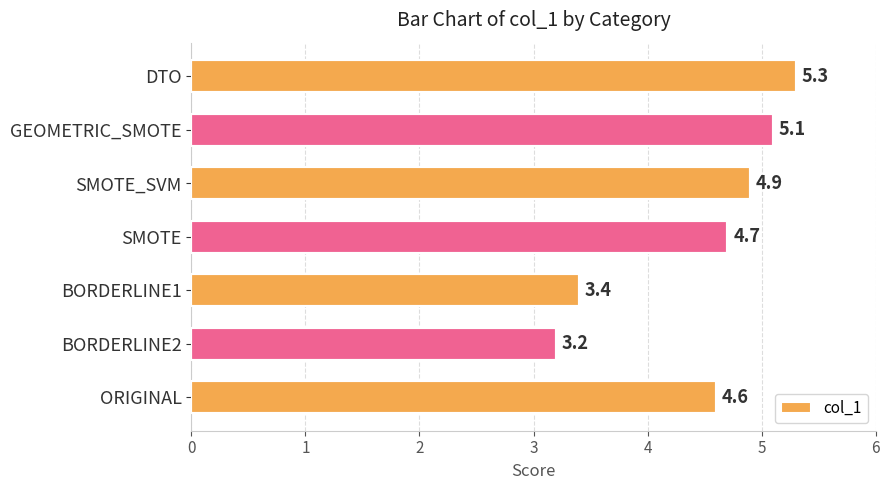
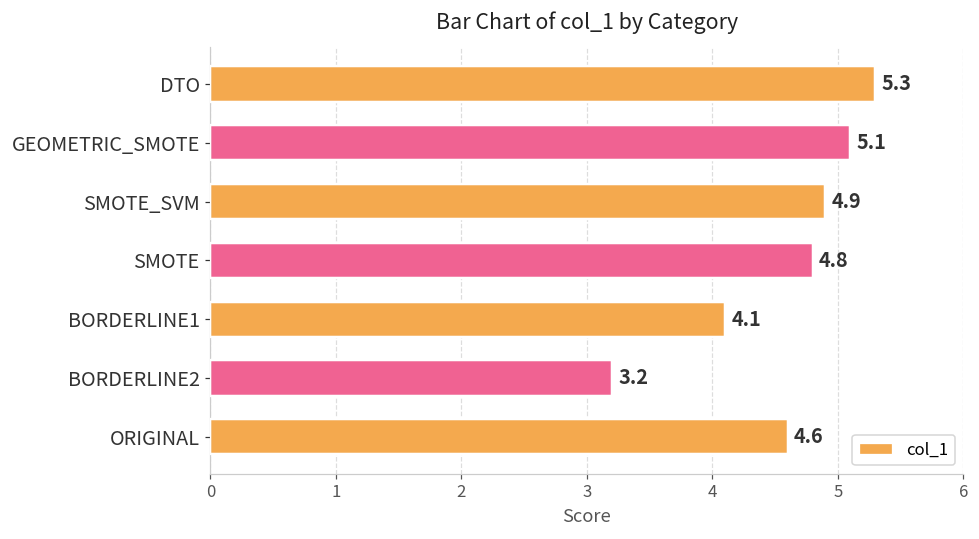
  {
    "DTO": 5.3,
    "GEOMETRIC_SMOTE": 5.1,
    "SMOTE_SVM": 4.9,
-   "SMOTE": 4.7,
-   "BORDERLINE1": 3.4,
+   "SMOTE": 4.8,
+   "BORDERLINE1": 4.1,
    "BORDERLINE2": 3.2,
    "ORIGINAL": 4.6
  }
